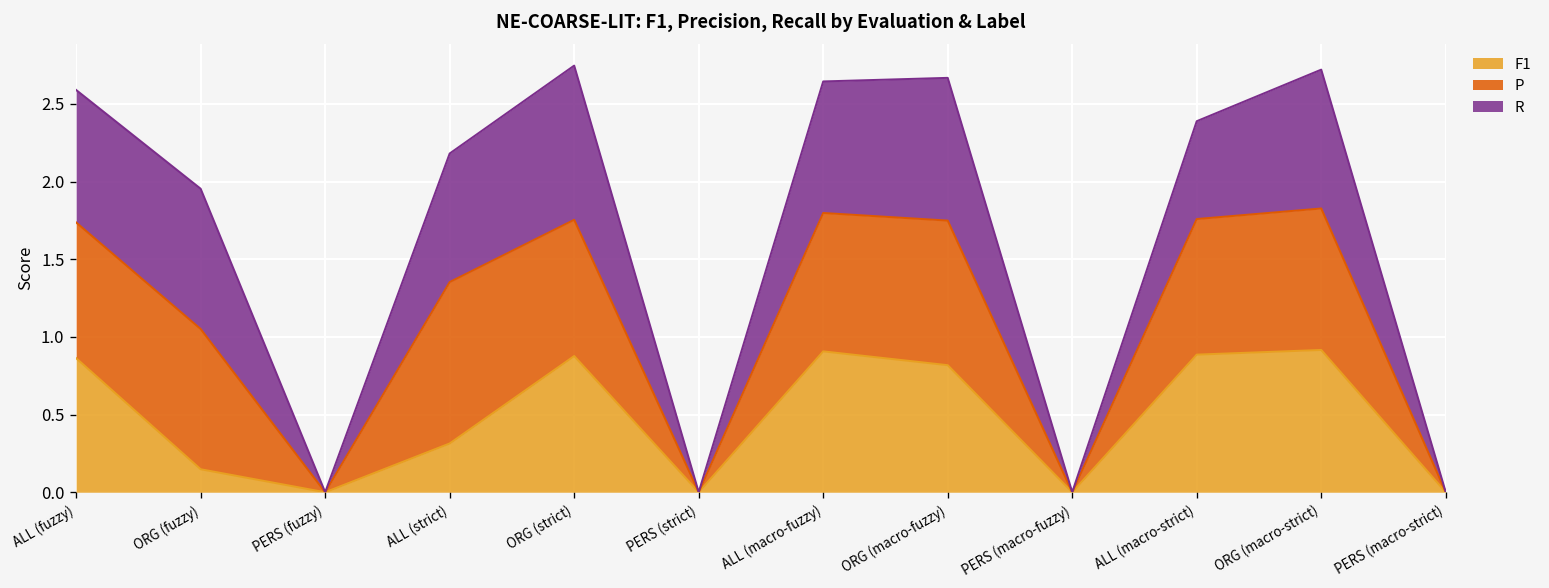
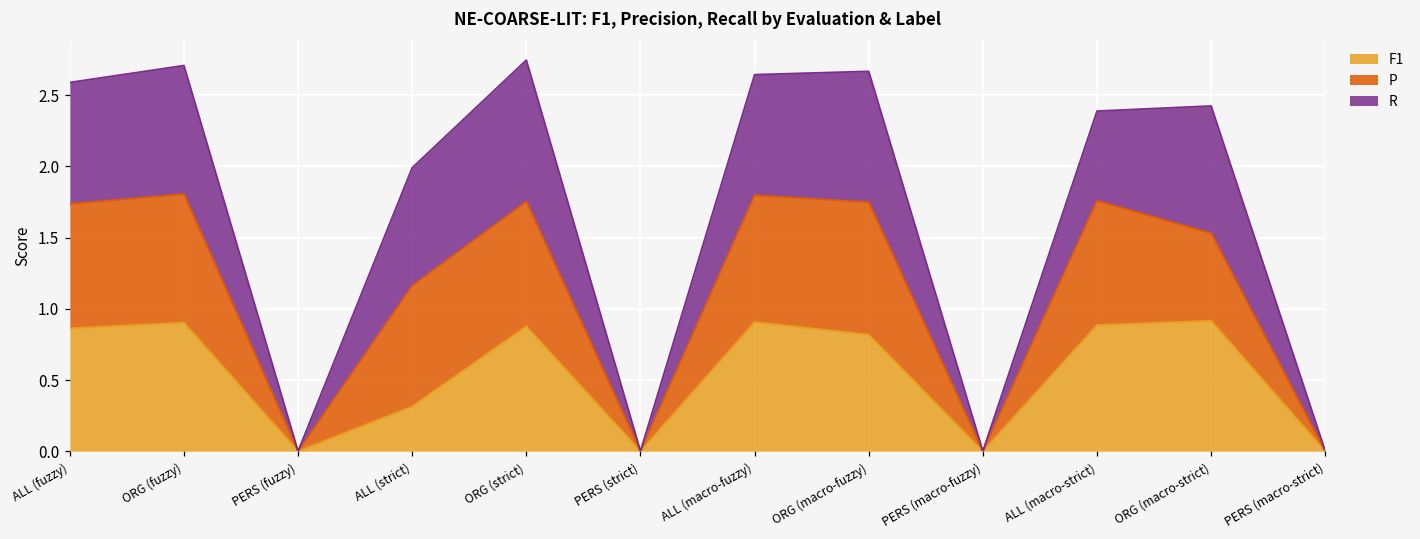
  {
    "F1": {
      "ALL (fuzzy)": 0.86,
-     "ORG (fuzzy)": 0.15,
+     "ORG (fuzzy)": 0.90,
      "ALL (strict)": 0.31,
      "ORG (strict)": 0.88,
      "ALL (macro-fuzzy)": 0.91,
      "ORG (macro-fuzzy)": 0.82,
      "ALL (macro-strict)": 0.89,
      "ORG (macro-strict)": 0.92
    },
    "P": {
      "ALL (fuzzy)": 0.87,
      "ORG (fuzzy)": 0.90,
-     "ALL (strict)": 1.04,
+     "ALL (strict)": 0.85,
      "ORG (strict)": 0.88,
      "ALL (macro-fuzzy)": 0.89,
      "ORG (macro-fuzzy)": 0.93,
      "ALL (macro-strict)": 0.87,
-     "ORG (macro-strict)": 0.91
+     "ORG (macro-strict)": 0.62
    },
    "R": {
      "ALL (fuzzy)": 0.85,
      "ORG (fuzzy)": 0.90,
      "ALL (strict)": 0.83,
      "ORG (strict)": 0.99,
      "ALL (macro-fuzzy)": 0.85,
      "ORG (macro-fuzzy)": 0.92,
      "ALL (macro-strict)": 0.63,
      "ORG (macro-strict)": 0.89
    }
  }
